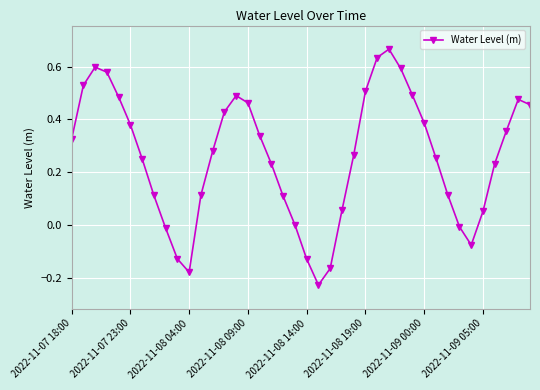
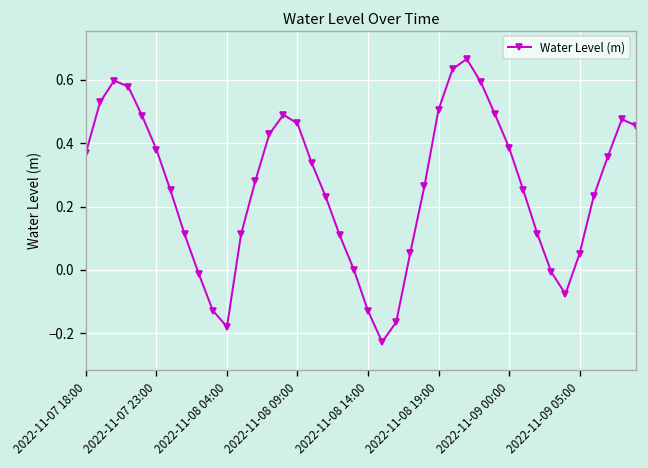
  {
-   "2022-11-07 18:00": 0.32,
+   "2022-11-07 18:00": 0.37,
    "2022-11-07 23:00": 0.38,
    "2022-11-08 04:00": -0.18,
    "2022-11-08 09:00": 0.46,
    "2022-11-08 14:00": -0.13,
    "2022-11-08 19:00": 0.51,
    "2022-11-09 00:00": 0.39,
    "2022-11-09 05:00": 0.05
  }
